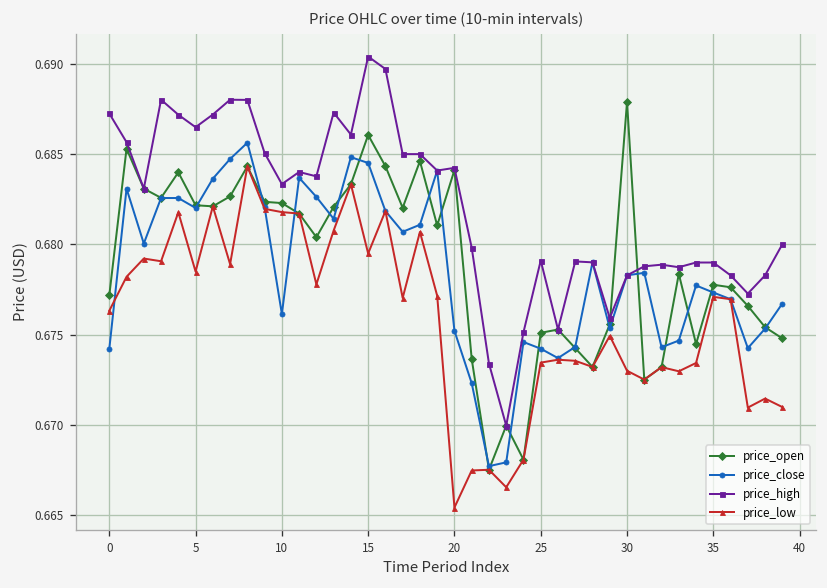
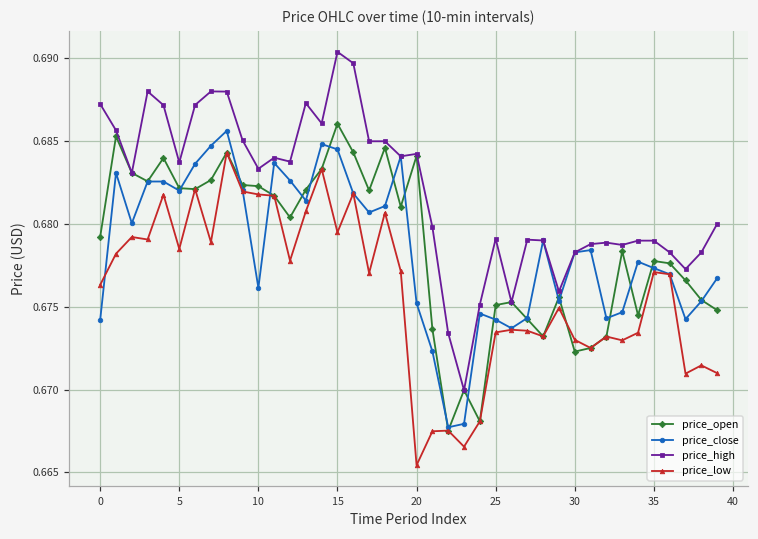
  {
    "price_open": {
-     "0": 0.6772,
+     "0": 0.6792,
      "10": 0.6823,
      "15": 0.6861,
      "25": 0.6751,
-     "30": 0.6879,
+     "30": 0.6723,
      "35": 0.6778
    },
    "price_close": {
      "0": 0.6742,
      "10": 0.6761,
      "15": 0.6845,
      "20": 0.6752,
      "25": 0.6742,
      "35": 0.6773
    },
    "price_high": {
      "0": 0.6872,
-     "5": 0.6865,
+     "5": 0.6837,
      "10": 0.6833,
      "15": 0.6904,
      "25": 0.6791,
      "35": 0.6790
    },
    "price_low": {
      "0": 0.6763,
      "5": 0.6785,
      "10": 0.6818,
      "15": 0.6795,
      "20": 0.6654,
      "25": 0.6735,
      "30": 0.6730,
      "35": 0.6771
    }
  }
